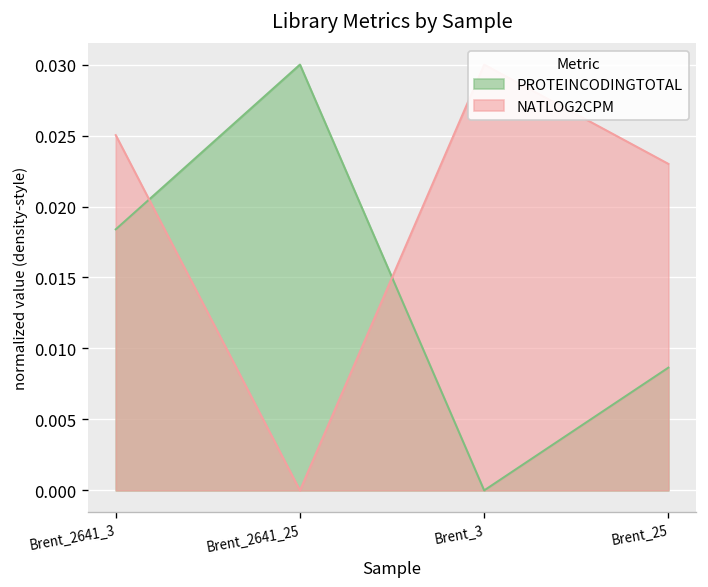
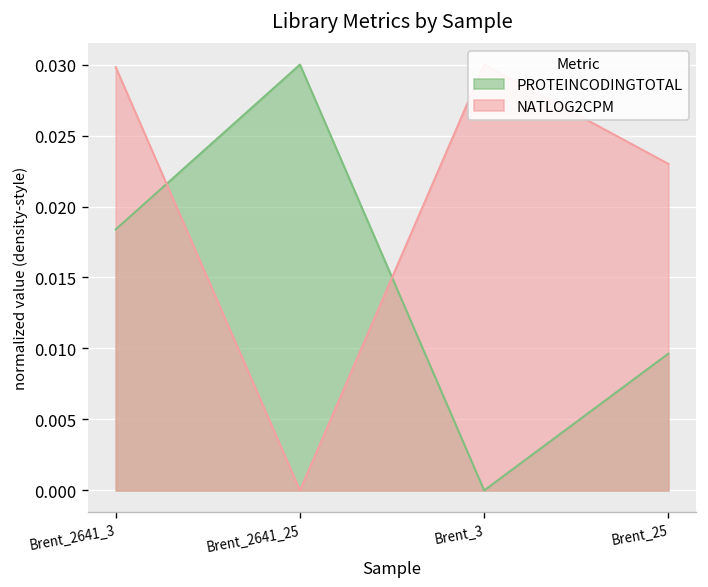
  {
    "PROTEINCODINGTOTAL": {
      "Brent_2641_3": 0.0184,
      "Brent_2641_25": 0.0300,
      "Brent_3": 0.0000,
-     "Brent_25": 0.0086
+     "Brent_25": 0.0096
    },
    "NATLOG2CPM": {
-     "Brent_2641_3": 0.0250,
+     "Brent_2641_3": 0.0298,
      "Brent_2641_25": 0.0000,
      "Brent_25": 0.0230
    }
  }
